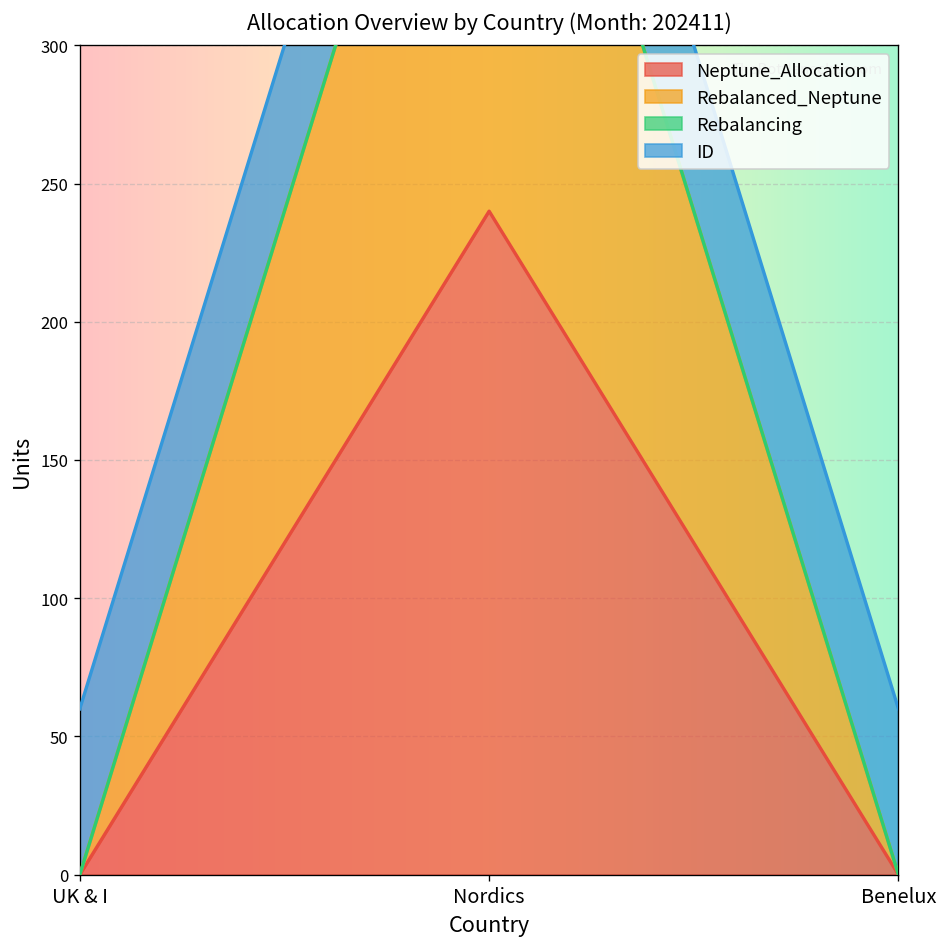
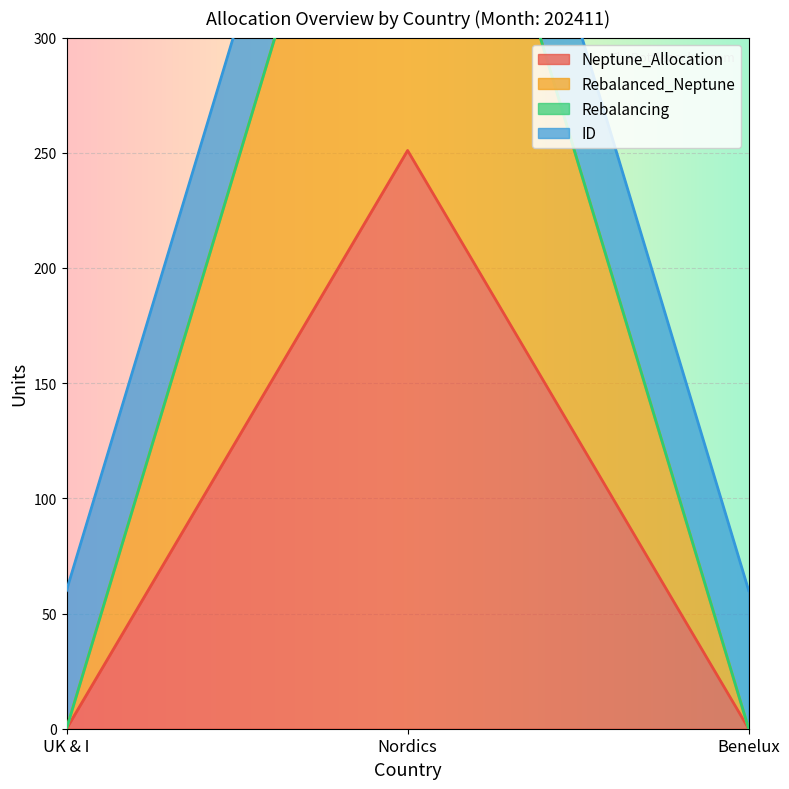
  {
    "Neptune_Allocation": {
-     "Nordics": 240
+     "Nordics": 251
    },
    "ID": {
      "UK & I": 60,
      "Benelux": 60
    }
  }
